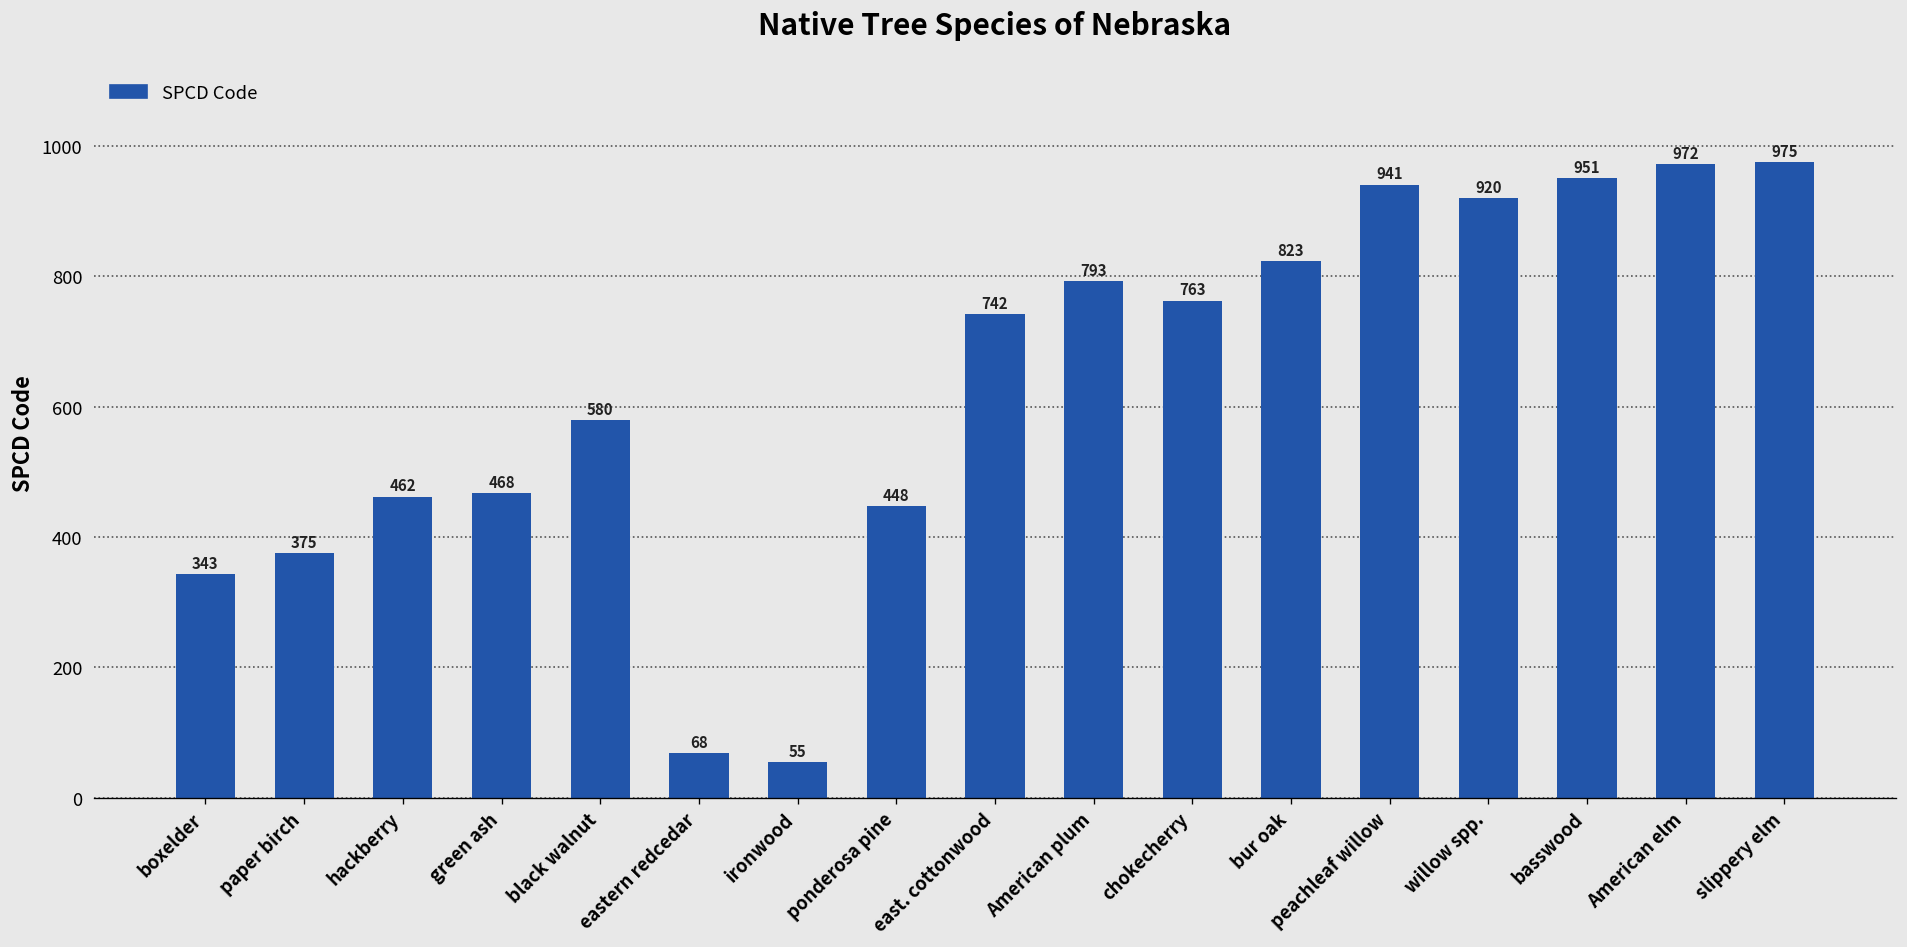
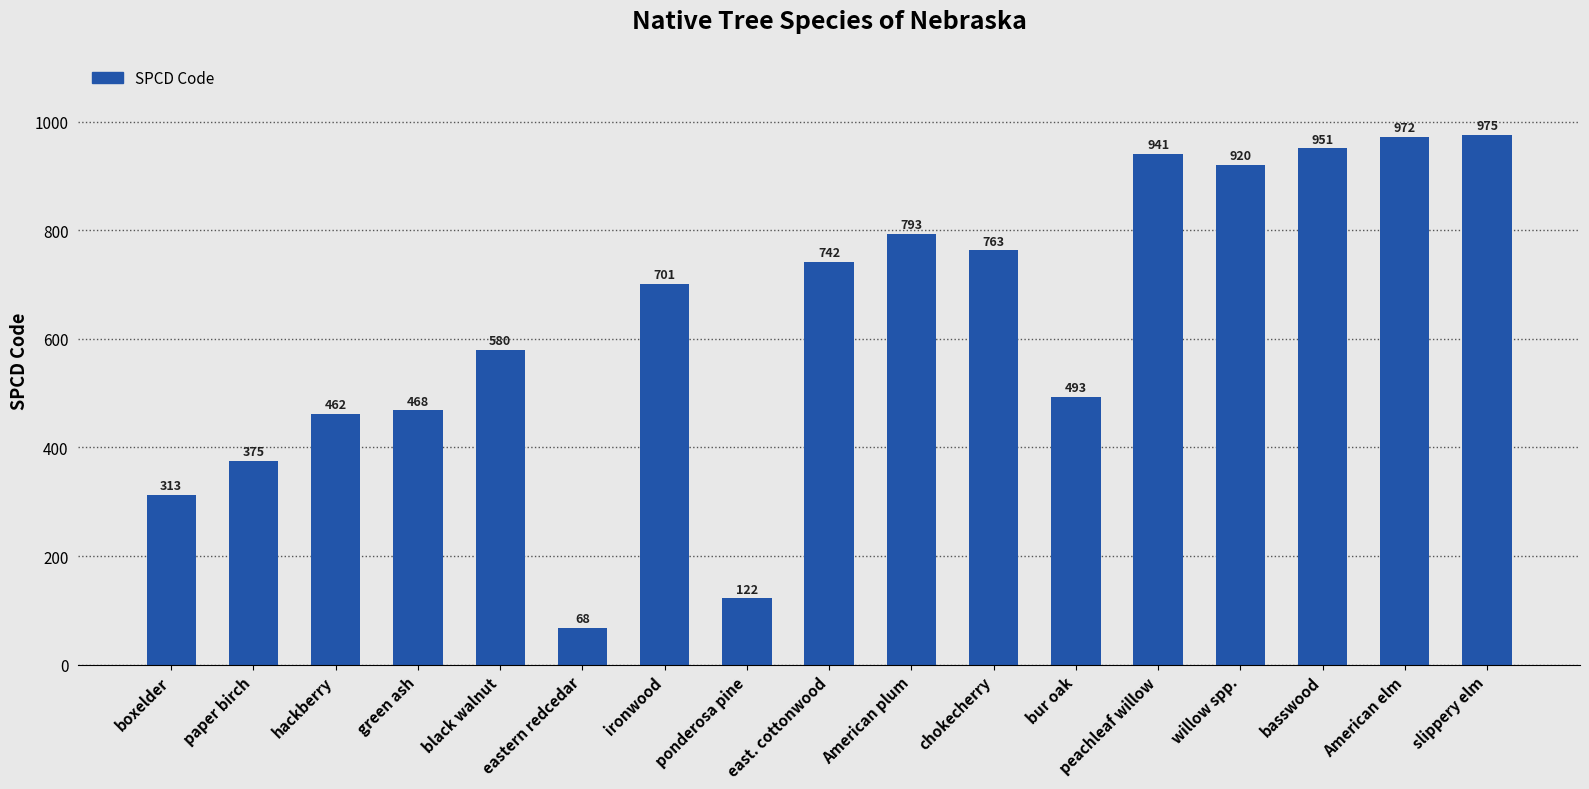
  {
-   "boxelder": 343,
+   "boxelder": 313,
    "paper birch": 375,
    "hackberry": 462,
    "green ash": 468,
    "black walnut": 580,
    "eastern redcedar": 68,
-   "ironwood": 55,
-   "ponderosa pine": 448,
+   "ironwood": 701,
+   "ponderosa pine": 122,
    "east. cottonwood": 742,
    "American plum": 793,
    "chokecherry": 763,
-   "bur oak": 823,
+   "bur oak": 493,
    "peachleaf willow": 941,
    "willow spp.": 920,
    "basswood": 951,
    "American elm": 972,
    "slippery elm": 975
  }
